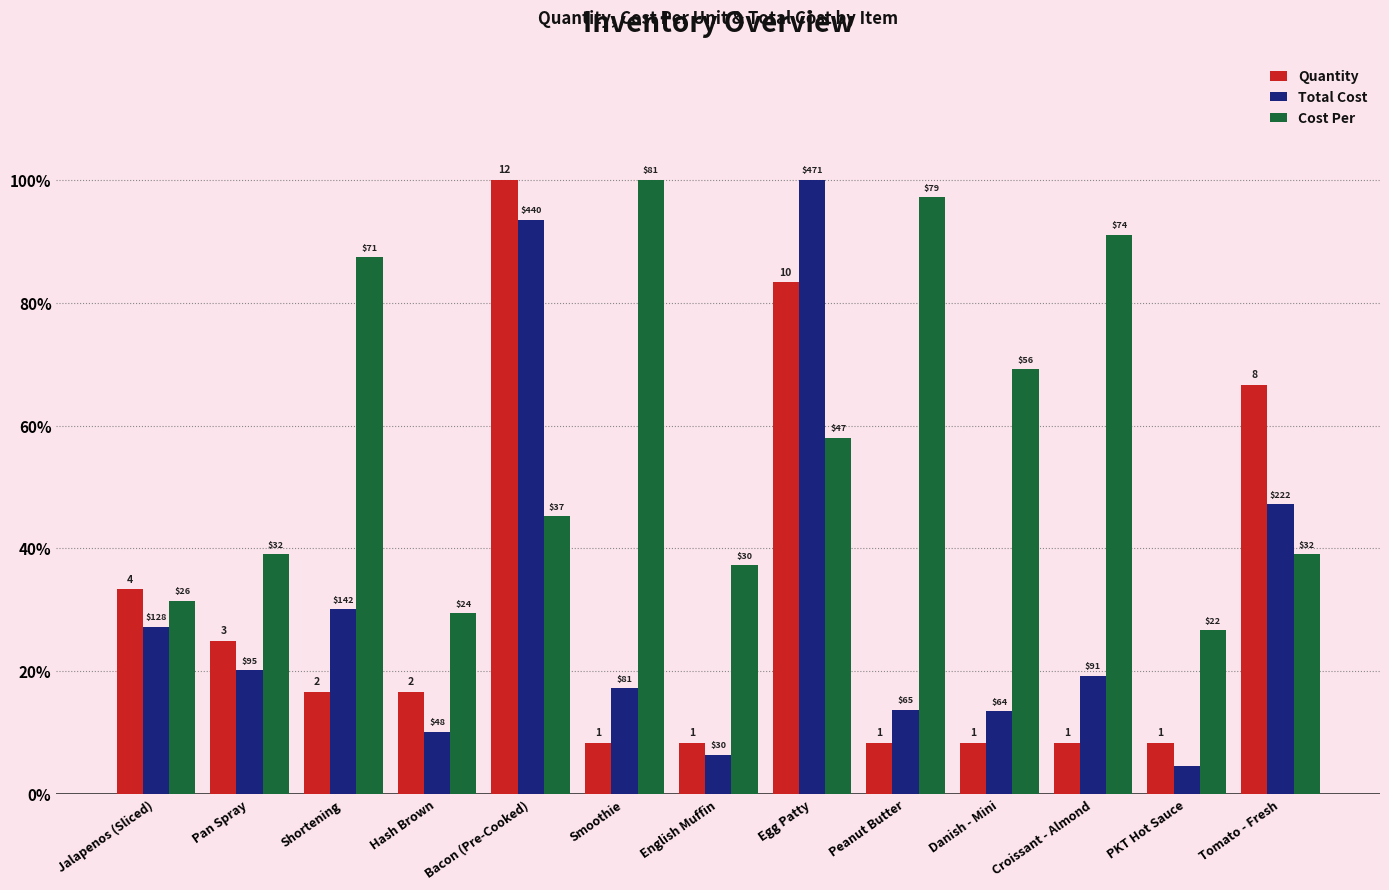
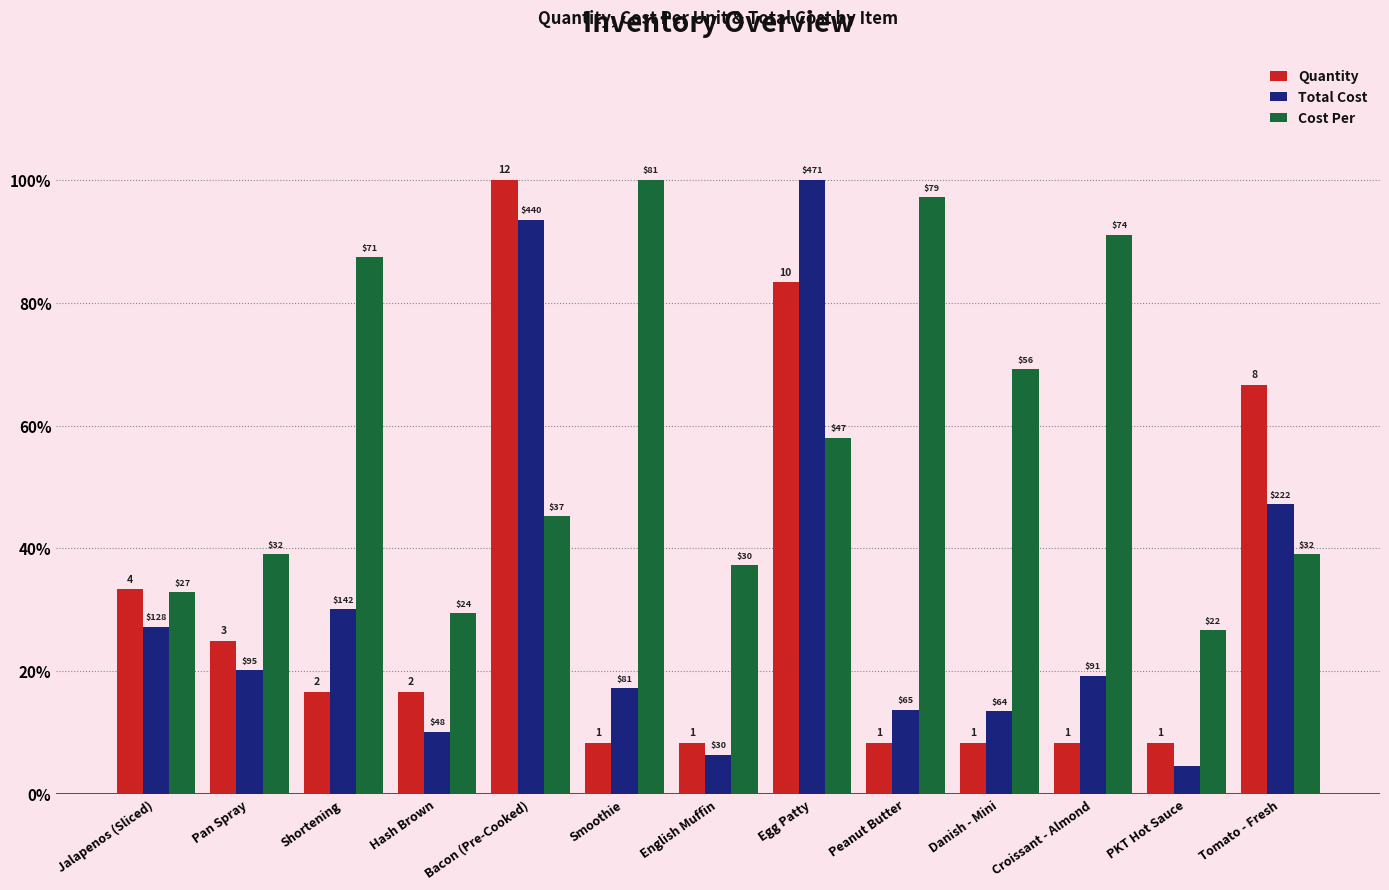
  {
    "Total Cost": {
      "PKT Hot Sauce": "5%"
    },
    "Cost Per": {
-     "Jalapenos (Sliced)": "$26"
+     "Jalapenos (Sliced)": "$27"
    }
  }
